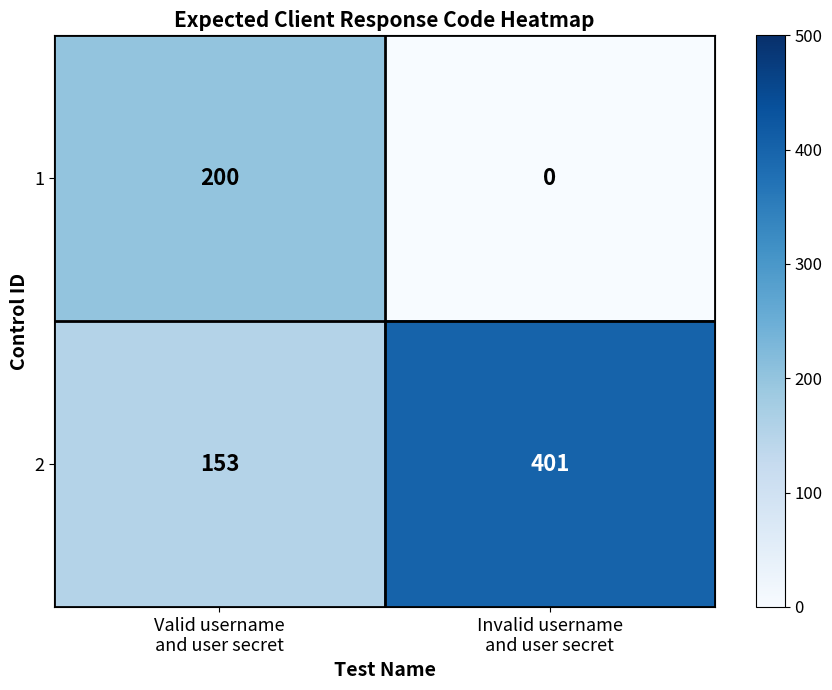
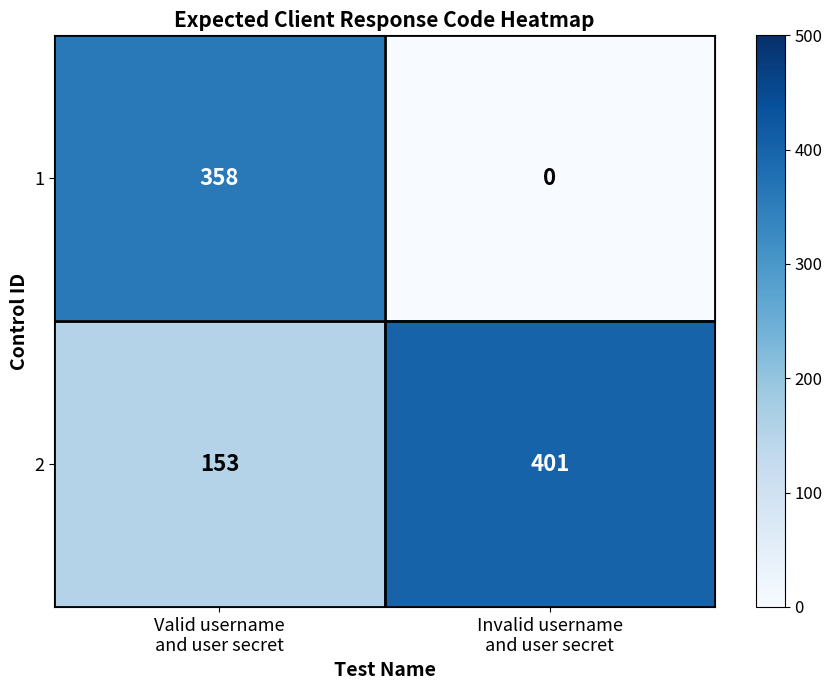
  {
    "1": {
-     "Valid username and user secret": 200,
+     "Valid username and user secret": 358,
      "Invalid username and user secret": 0
    },
    "2": {
      "Valid username and user secret": 153,
      "Invalid username and user secret": 401
    }
  }
